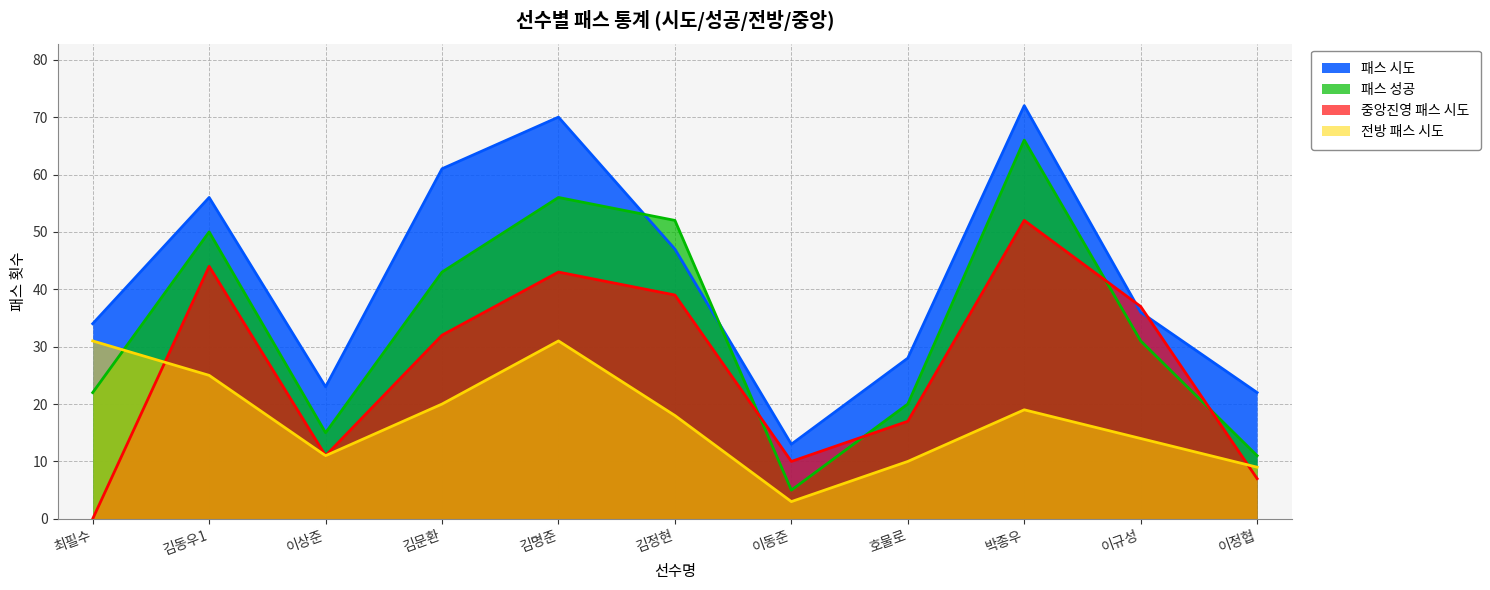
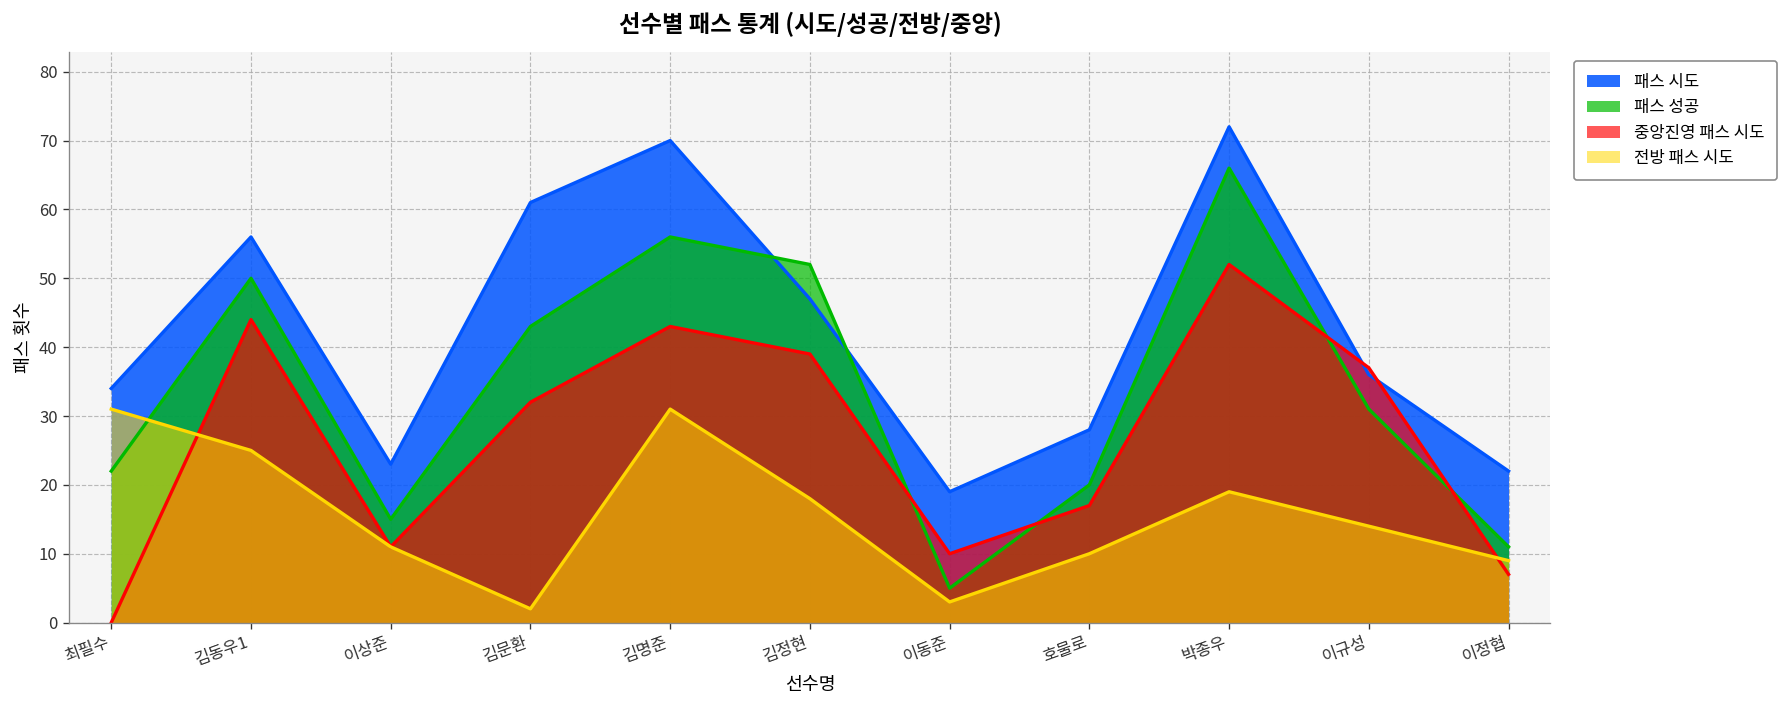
  {
    "패스 시도": {
      "최필수": 34,
      "김동우1": 56,
      "이상준": 23,
      "김문환": 61,
      "김명준": 70,
      "김정현": 47,
-     "이동준": 13,
+     "이동준": 19,
      "호물로": 28,
      "박종우": 72,
      "이규성": 36,
      "이정협": 22
    },
    "패스 성공": {
      "최필수": 22,
      "김동우1": 50,
      "이상준": 15,
      "김문환": 43,
      "김명준": 56,
      "김정현": 52,
      "이동준": 5,
      "호물로": 20,
      "박종우": 66,
      "이규성": 31,
      "이정협": 11
    },
    "중앙진영 패스 시도": {
      "최필수": 0,
      "김동우1": 44,
      "김문환": 32,
      "김명준": 43,
      "김정현": 39,
      "이동준": 10,
      "호물로": 17,
      "박종우": 52,
      "이규성": 37,
      "이정협": 7
    },
    "전방 패스 시도": {
      "최필수": 31,
      "김동우1": 25,
-     "김문환": 20,
+     "김문환": 2,
      "김명준": 31,
      "김정현": 18,
      "이동준": 3,
      "호물로": 10,
      "박종우": 19,
      "이규성": 14,
      "이정협": 9
    }
  }
